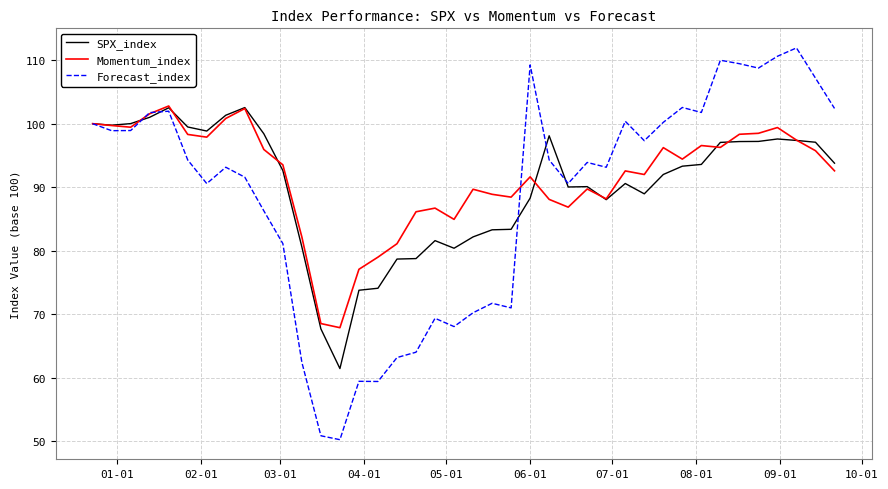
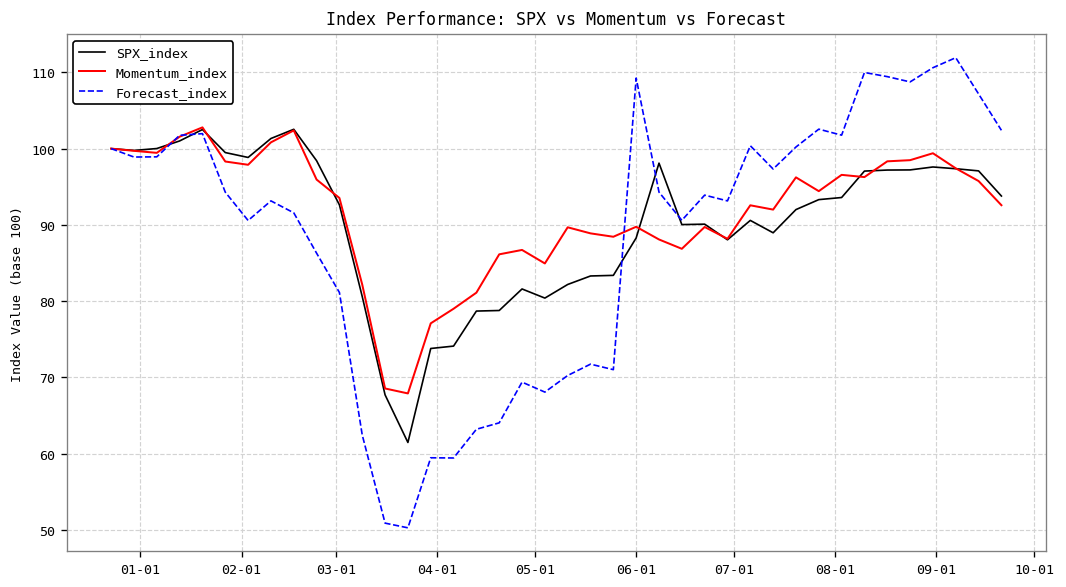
  {
    "SPX_index": {
      "06-01": 88
    },
    "Momentum_index": {
-     "06-01": 92
+     "06-01": 90
    },
    "Forecast_index": {
      "06-01": 109
    }
  }
